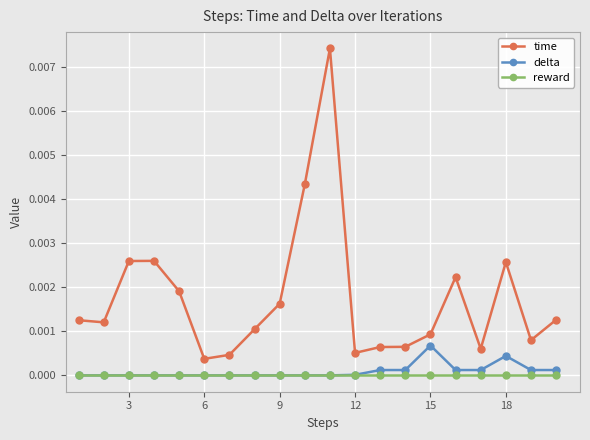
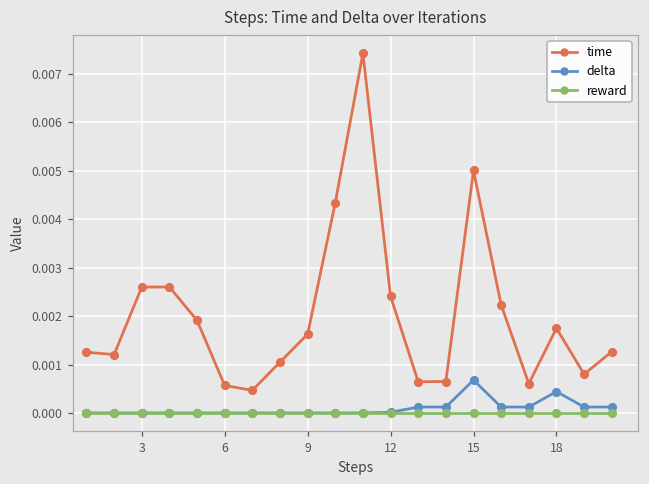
  {
    "time": {
      "3": 0.0026,
-     "6": 0.0004,
+     "6": 0.0006,
      "9": 0.0016,
-     "12": 0.0005,
-     "15": 0.0009,
-     "18": 0.0026
+     "12": 0.0024,
+     "15": 0.0050,
+     "18": 0.0017
    },
    "delta": {
      "15": 0.0007,
      "18": 0.0004
    },
    "reward": {
      "15": 0.0000,
      "18": 0.0000
    }
  }
